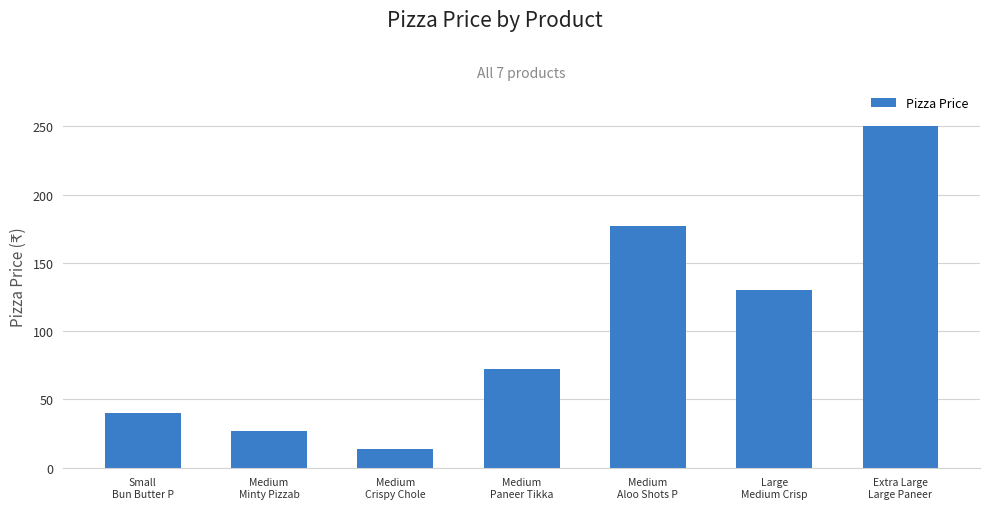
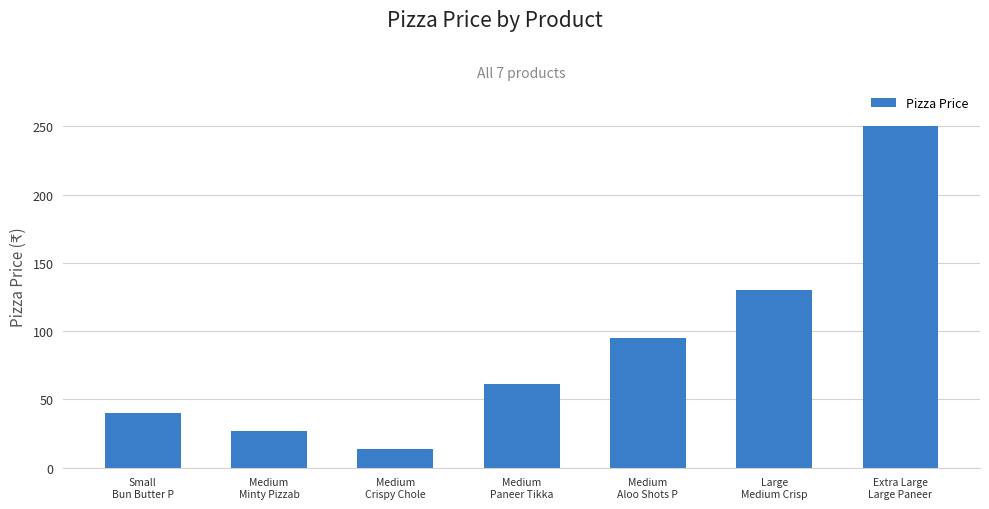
  {
    "Small Bun Butter P": 40,
    "Medium Minty Pizzab": 27,
    "Medium Crispy Chole": 14,
-   "Medium Paneer Tikka": 72,
-   "Medium Aloo Shots P": 177,
+   "Medium Paneer Tikka": 61,
+   "Medium Aloo Shots P": 95,
    "Large Medium Crisp": 130,
    "Extra Large Large Paneer": 250
  }
